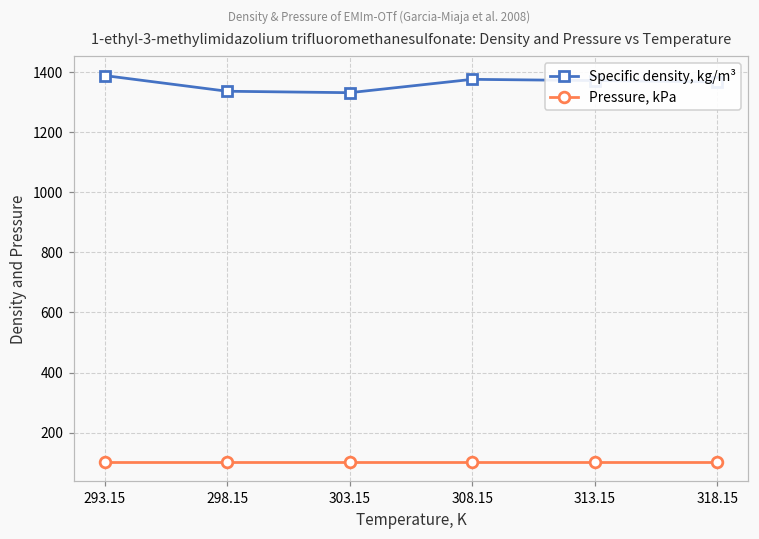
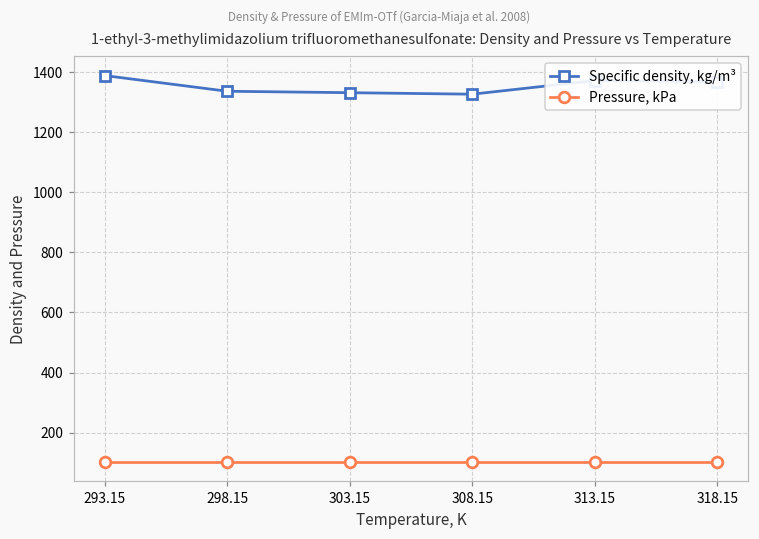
  {
    "Specific density, kg/m³": {
      "293.15": 1390,
      "298.15": 1340,
      "303.15": 1330,
-     "308.15": 1380
+     "308.15": 1330
    },
    "Pressure, kPa": {
      "293.15": 100,
      "298.15": 100,
      "303.15": 100,
      "308.15": 100,
      "313.15": 100,
      "318.15": 100
    }
  }
